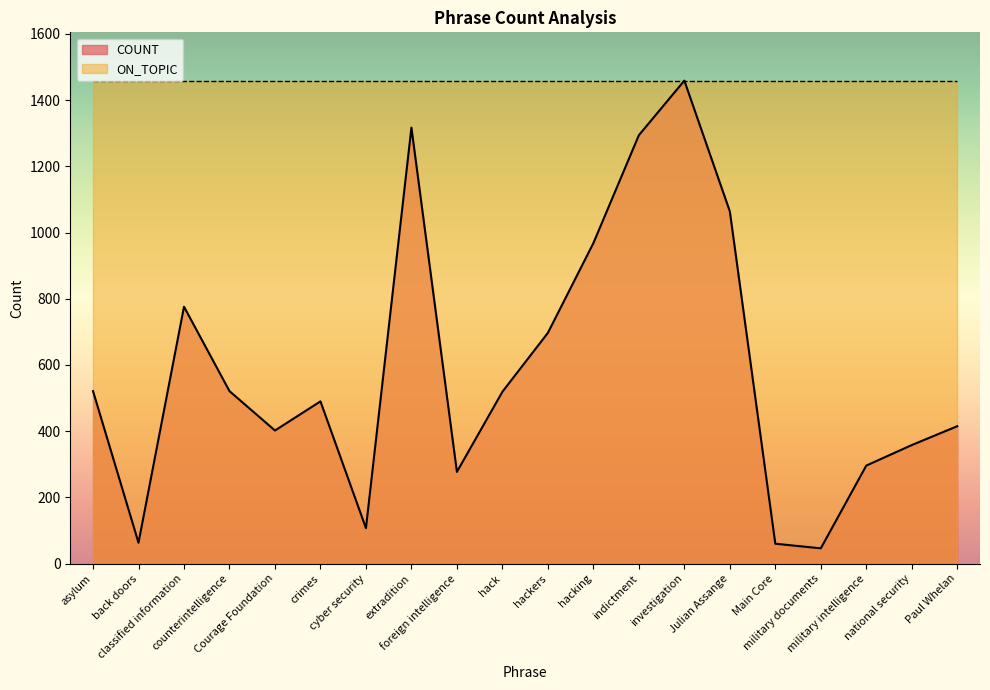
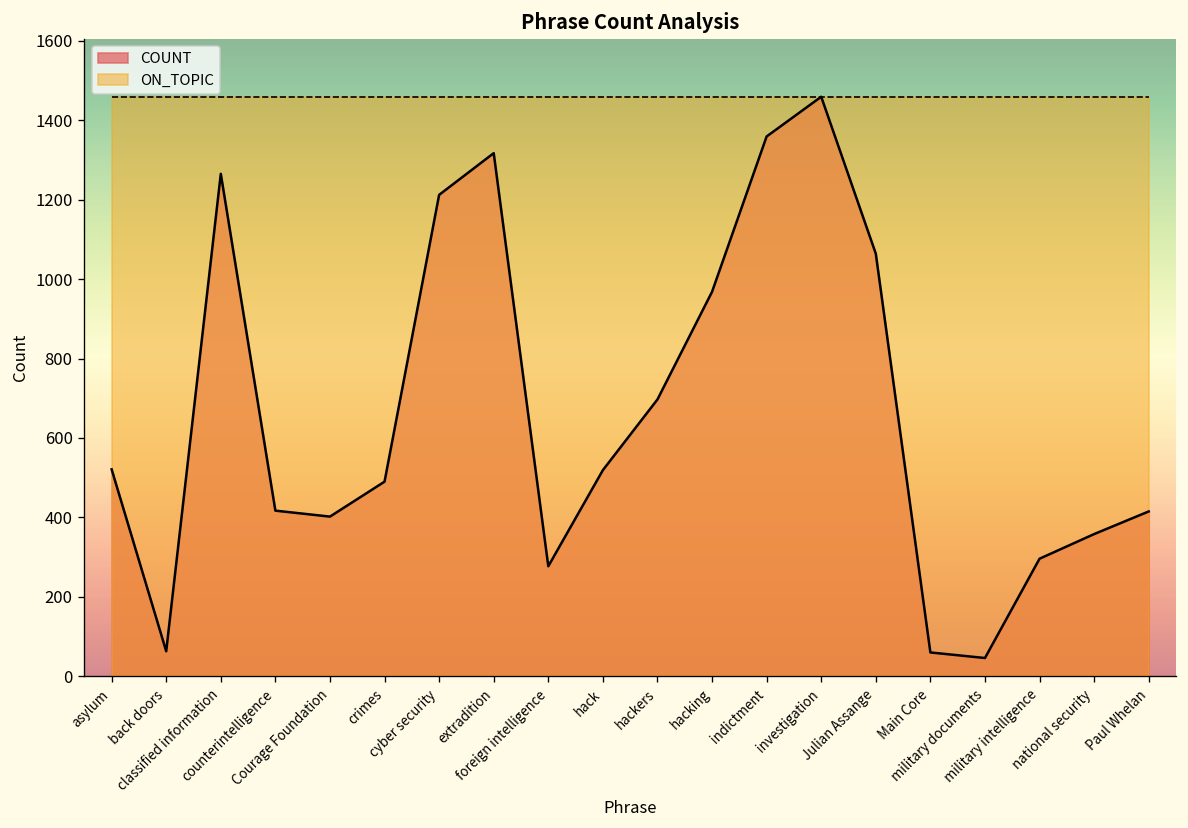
  {
    "COUNT": {
      "asylum": 520,
      "back doors": 60,
-     "classified information": 780,
-     "counterintelligence": 520,
+     "classified information": 1270,
+     "counterintelligence": 420,
      "Courage Foundation": 400,
      "crimes": 490,
-     "cyber security": 110,
+     "cyber security": 1210,
      "extradition": 1320,
      "foreign intelligence": 280,
      "hack": 520,
      "hackers": 700,
      "hacking": 970,
-     "indictment": 1290,
+     "indictment": 1360,
      "Julian Assange": 1060,
      "Main Core": 60,
      "military documents": 50,
      "military intelligence": 300,
      "national security": 360,
      "Paul Whelan": 420
    },
    "ON_TOPIC": {
      "classified information": 1460,
      "counterintelligence": 1460,
      "Courage Foundation": 1460,
      "crimes": 1460,
      "cyber security": 1460,
      "extradition": 1460,
      "foreign intelligence": 1460,
      "hack": 1460,
      "hackers": 1460,
      "hacking": 1460,
      "indictment": 1460,
      "Julian Assange": 1460,
      "Main Core": 1460,
      "military documents": 1460,
      "military intelligence": 1460,
      "national security": 1460,
      "Paul Whelan": 1460
    }
  }
